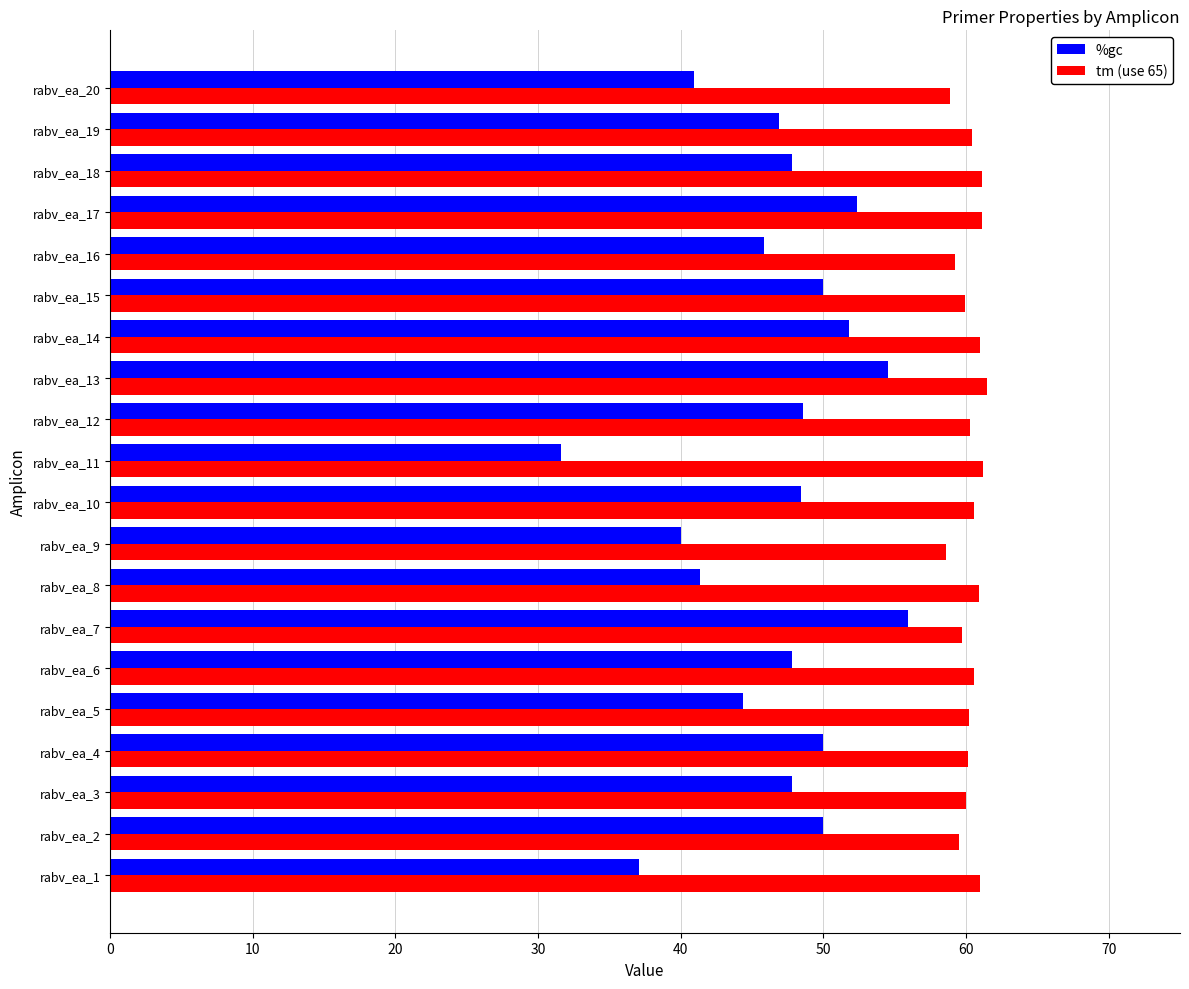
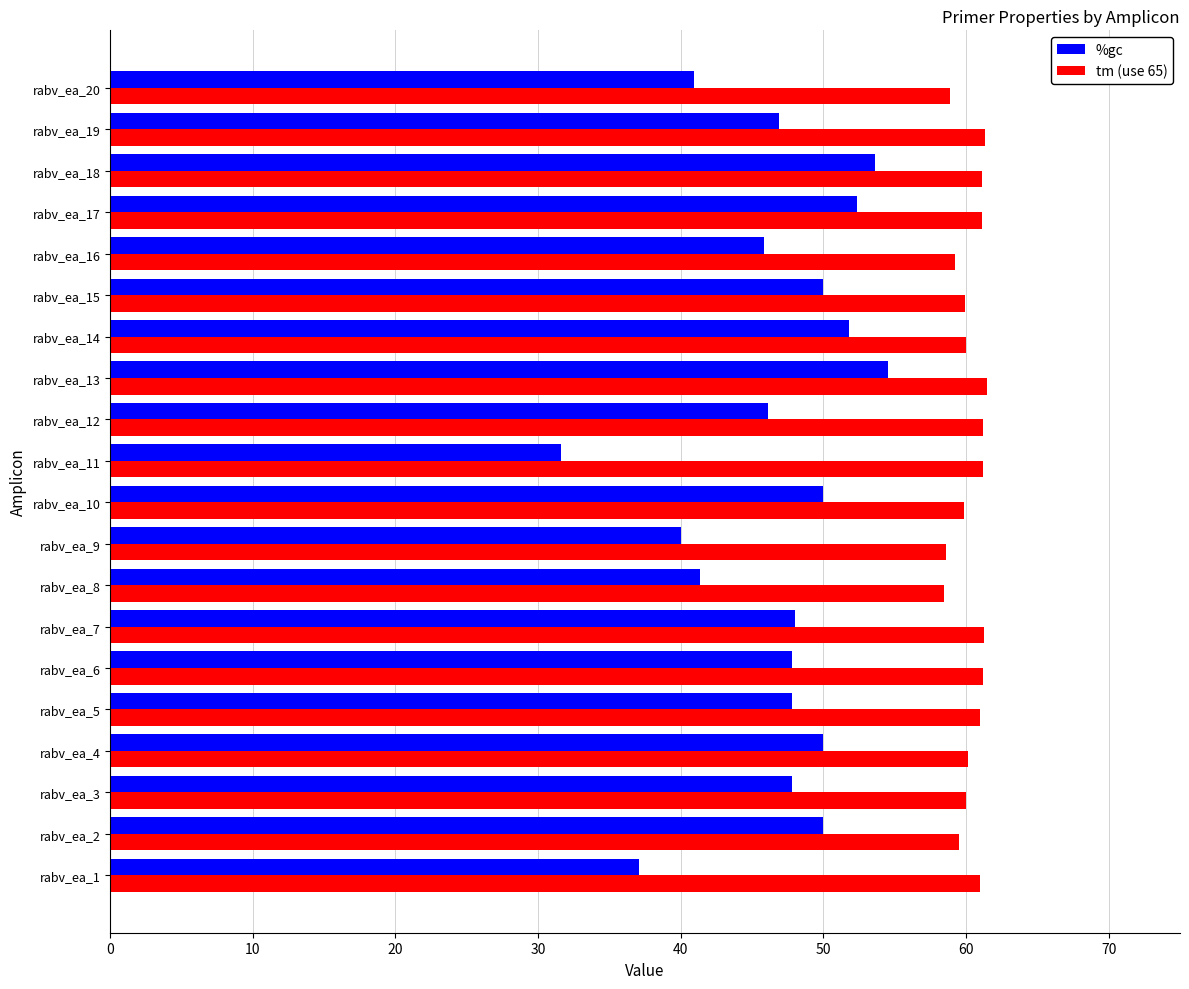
  {
    "%gc": {
      "rabv_ea_20": 40.9,
      "rabv_ea_19": 46.9,
-     "rabv_ea_18": 47.8,
+     "rabv_ea_18": 53.6,
      "rabv_ea_17": 52.4,
      "rabv_ea_16": 45.8,
      "rabv_ea_15": 50.0,
      "rabv_ea_14": 51.8,
      "rabv_ea_13": 54.6,
-     "rabv_ea_12": 48.6,
+     "rabv_ea_12": 46.2,
      "rabv_ea_11": 31.6,
-     "rabv_ea_10": 48.4,
+     "rabv_ea_10": 50.0,
      "rabv_ea_9": 40.0,
      "rabv_ea_8": 41.3,
-     "rabv_ea_7": 55.9,
+     "rabv_ea_7": 48.0,
      "rabv_ea_6": 47.8,
-     "rabv_ea_5": 44.4,
+     "rabv_ea_5": 47.8,
      "rabv_ea_4": 50.0,
      "rabv_ea_3": 47.8,
      "rabv_ea_2": 50.0,
      "rabv_ea_1": 37.0
    },
    "tm (use 65)": {
      "rabv_ea_20": 58.9,
-     "rabv_ea_19": 60.4,
+     "rabv_ea_19": 61.4,
      "rabv_ea_18": 61.1,
      "rabv_ea_17": 61.1,
      "rabv_ea_16": 59.2,
      "rabv_ea_15": 59.9,
-     "rabv_ea_14": 61.0,
+     "rabv_ea_14": 60.0,
      "rabv_ea_13": 61.5,
-     "rabv_ea_12": 60.3,
+     "rabv_ea_12": 61.2,
      "rabv_ea_11": 61.2,
-     "rabv_ea_10": 60.5,
+     "rabv_ea_10": 59.9,
      "rabv_ea_9": 58.6,
-     "rabv_ea_8": 60.9,
-     "rabv_ea_7": 59.7,
-     "rabv_ea_6": 60.6,
-     "rabv_ea_5": 60.2,
+     "rabv_ea_8": 58.4,
+     "rabv_ea_7": 61.3,
+     "rabv_ea_6": 61.2,
+     "rabv_ea_5": 61.0,
      "rabv_ea_4": 60.1,
      "rabv_ea_3": 60.0,
      "rabv_ea_2": 59.5,
      "rabv_ea_1": 61.0
    }
  }
